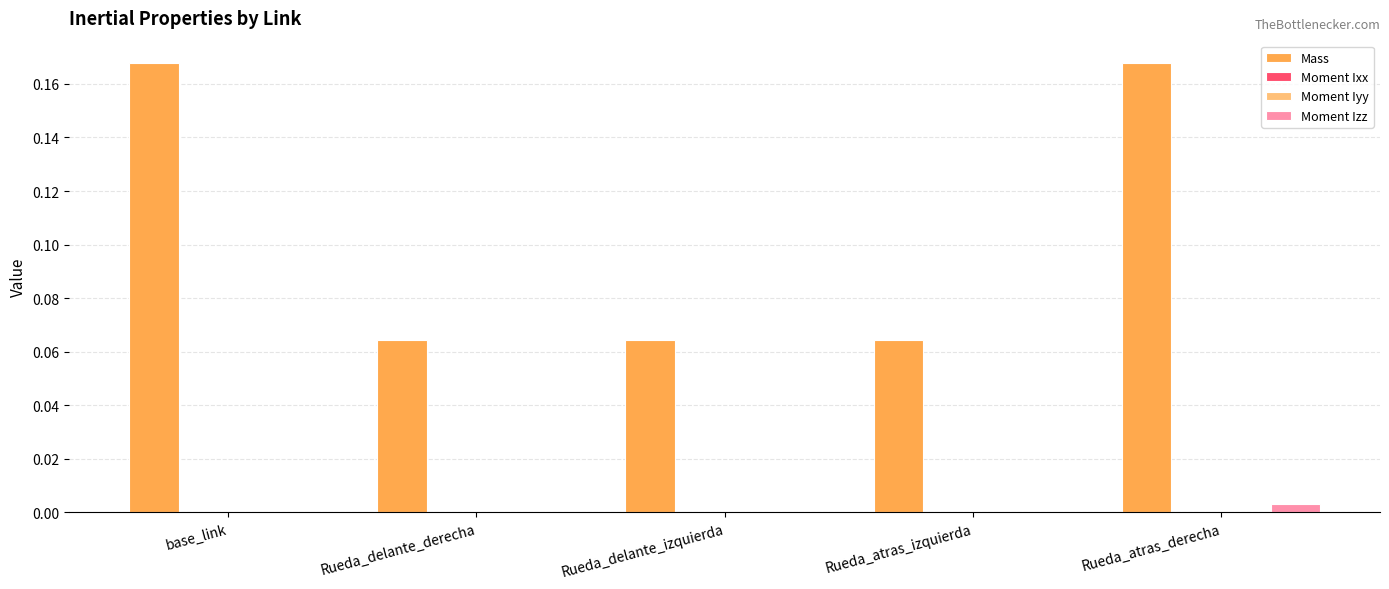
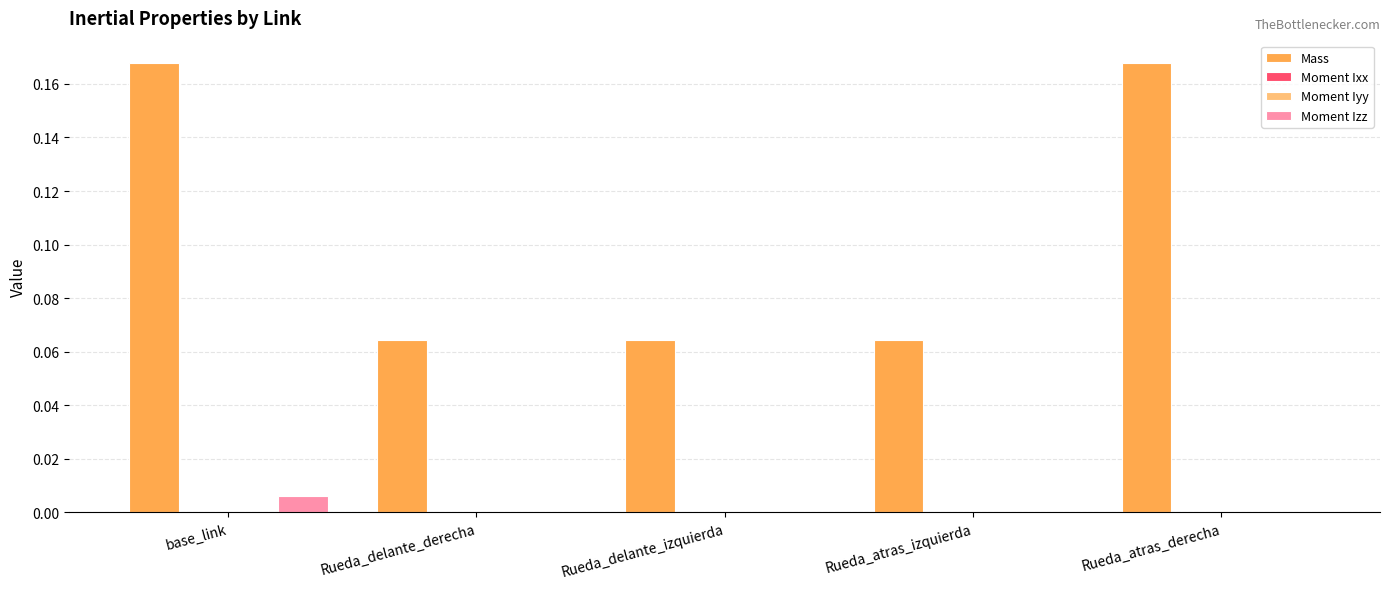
  {
    "Moment Izz": {
-     "base_link": 0.000,
-     "Rueda_atras_derecha": 0.003
+     "base_link": 0.006,
+     "Rueda_atras_derecha": 0.000
    }
  }
